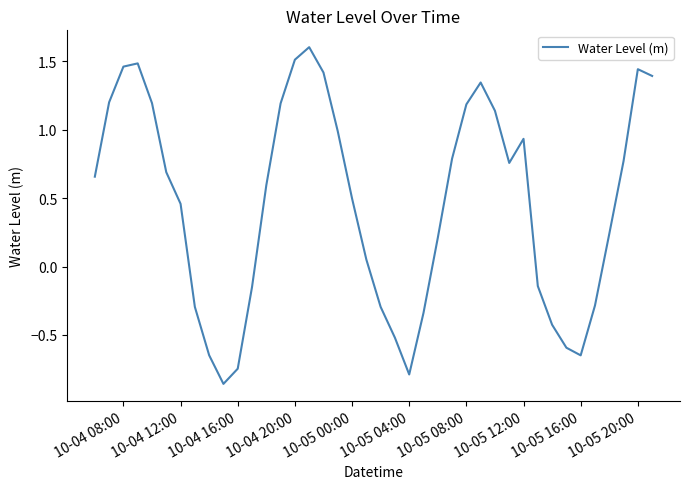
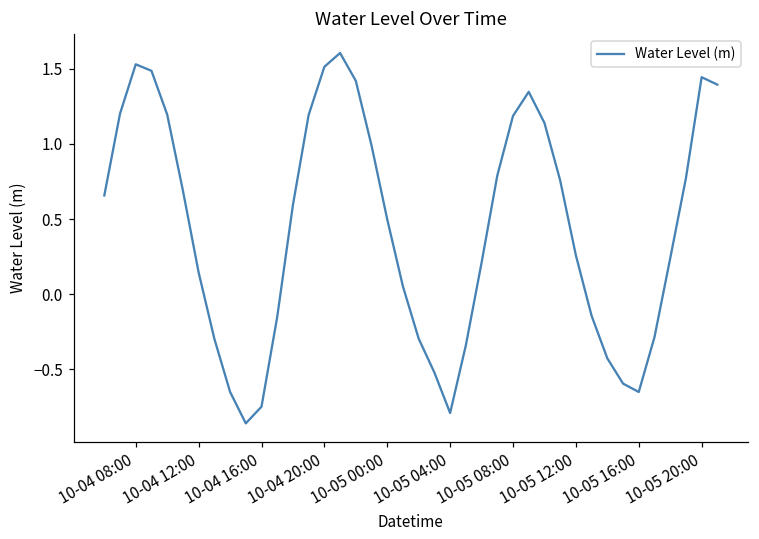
  {
-   "10-04 08:00": 1.46,
-   "10-04 12:00": 0.46,
+   "10-04 08:00": 1.53,
+   "10-04 12:00": 0.15,
    "10-04 16:00": -0.75,
    "10-04 20:00": 1.51,
    "10-05 00:00": 0.50,
    "10-05 04:00": -0.79,
    "10-05 08:00": 1.19,
-   "10-05 12:00": 0.93,
+   "10-05 12:00": 0.26,
    "10-05 16:00": -0.65,
    "10-05 20:00": 1.44
  }
